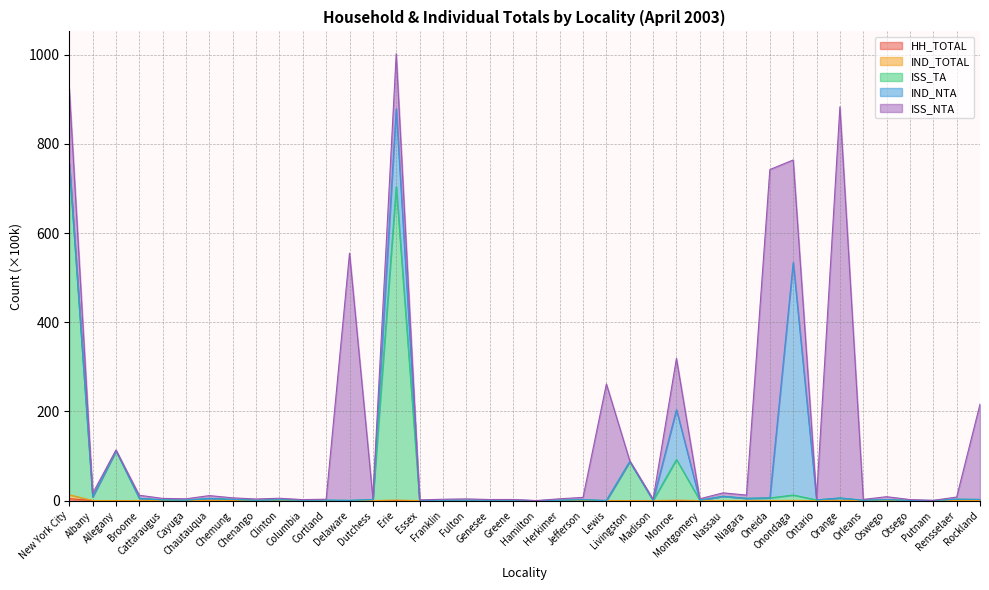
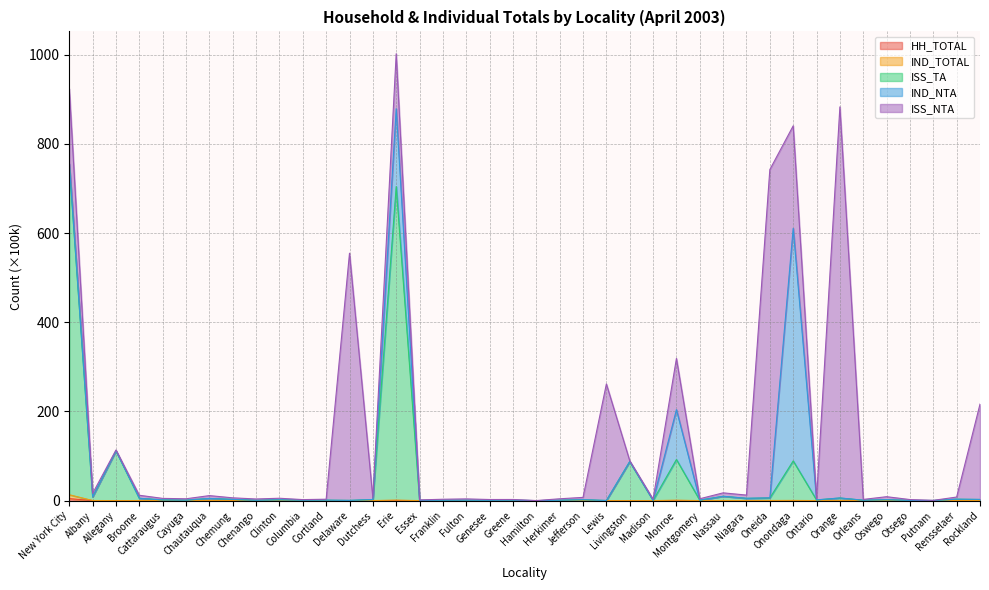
  {
    "HH_TOTAL": {
      "New York City": 0
    },
    "IND_TOTAL": {
      "New York City": 10
    },
    "ISS_TA": {
      "Erie": 700,
      "Monroe": 90,
-     "Onondaga": 10
+     "Onondaga": 90
    },
    "IND_NTA": {
      "Erie": 170,
      "Monroe": 110,
      "Onondaga": 520
    },
    "ISS_NTA": {
      "New York City": 170,
      "Albany": 10,
      "Broome": 10,
      "Chautauqua": 10,
      "Delaware": 550,
      "Erie": 120,
      "Lewis": 260,
      "Monroe": 110,
      "Nassau": 10,
      "Niagara": 10,
      "Oneida": 740,
      "Onondaga": 230,
      "Orange": 880,
      "Oswego": 10,
      "Rockland": 210
    }
  }
